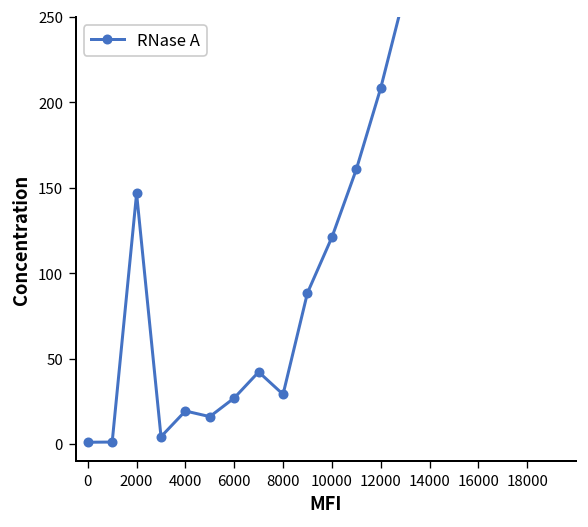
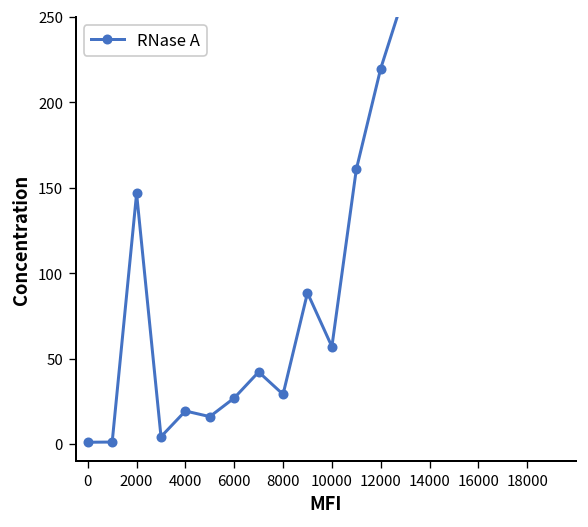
  {
    "0": 1,
    "2000": 147,
    "4000": 19,
    "6000": 27,
    "8000": 29,
-   "10000": 121,
-   "12000": 208
+   "10000": 57,
+   "12000": 220
  }
